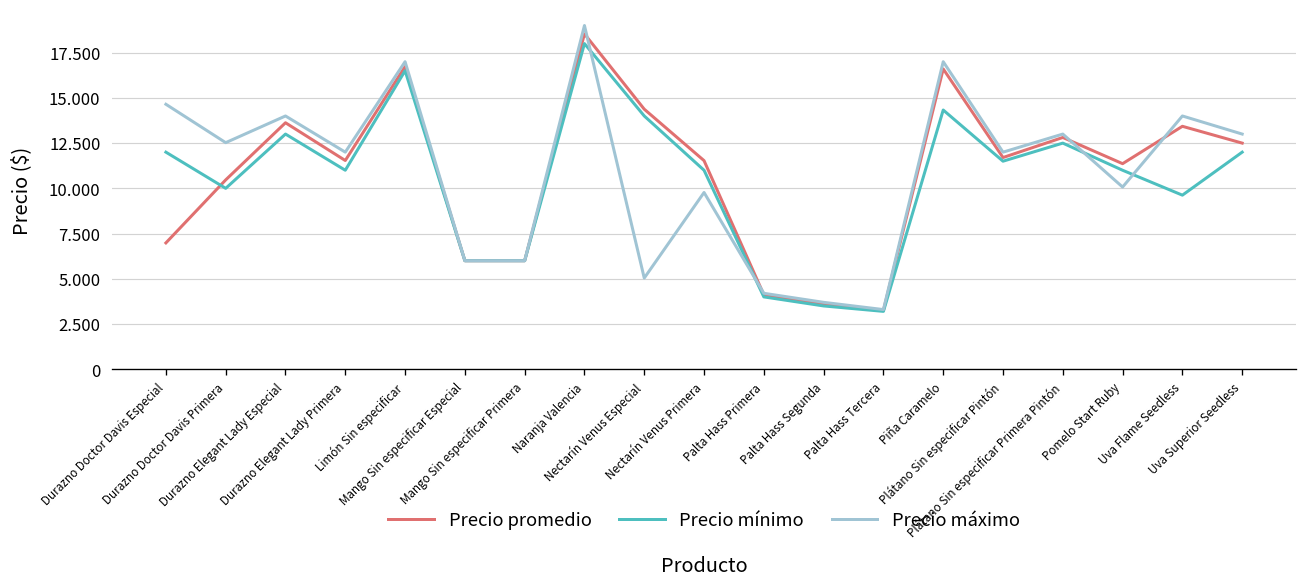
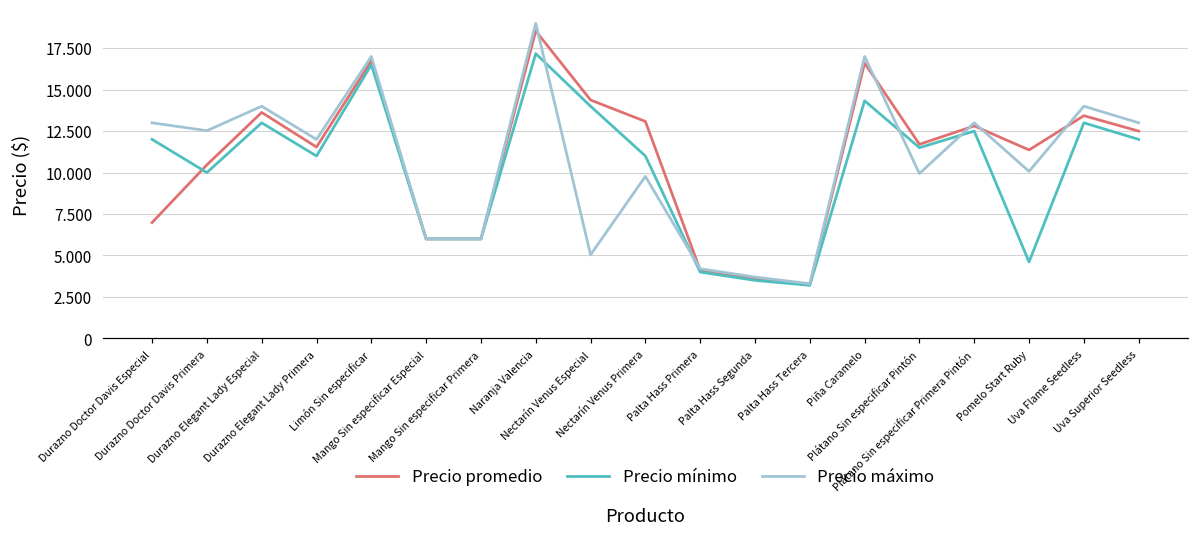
  {
    "Precio promedio": {
      "Durazno Doctor Davis Especial": 7.0,
      "Durazno Doctor Davis Primera": 10.5,
      "Durazno Elegant Lady Especial": 13.6,
      "Durazno Elegant Lady Primera": 11.5,
      "Limón Sin especificar": 16.7,
      "Naranja Valencia": 18.5,
      "Nectarín Venus Especial": 14.4,
-     "Nectarín Venus Primera": 11.5,
+     "Nectarín Venus Primera": 13.1,
      "Piña Caramelo": 16.6,
      "Plátano Sin especificar Pintón": 11.7,
      "Plátano Sin especificar Primera Pintón": 12.8,
      "Pomelo Start Ruby": 11.4,
      "Uva Flame Seedless": 13.4,
      "Uva Superior Seedless": 12.5
    },
    "Precio mínimo": {
      "Durazno Doctor Davis Especial": 12.0,
      "Durazno Doctor Davis Primera": 10.0,
      "Durazno Elegant Lady Especial": 13.0,
      "Durazno Elegant Lady Primera": 11.0,
      "Limón Sin especificar": 16.5,
-     "Naranja Valencia": 18.0,
+     "Naranja Valencia": 17.2,
      "Nectarín Venus Especial": 14.0,
      "Nectarín Venus Primera": 11.0,
      "Piña Caramelo": 14.3,
      "Plátano Sin especificar Pintón": 11.5,
      "Plátano Sin especificar Primera Pintón": 12.5,
-     "Pomelo Start Ruby": 11.0,
-     "Uva Flame Seedless": 9.6,
+     "Pomelo Start Ruby": 4.6,
+     "Uva Flame Seedless": 13.0,
      "Uva Superior Seedless": 12.0
    },
    "Precio máximo": {
-     "Durazno Doctor Davis Especial": 14.6,
+     "Durazno Doctor Davis Especial": 13.0,
      "Durazno Doctor Davis Primera": 12.5,
      "Durazno Elegant Lady Especial": 14.0,
      "Durazno Elegant Lady Primera": 12.0,
      "Limón Sin especificar": 17.0,
      "Naranja Valencia": 19.0,
      "Nectarín Venus Especial": 5.0,
      "Nectarín Venus Primera": 9.8,
      "Piña Caramelo": 17.0,
-     "Plátano Sin especificar Pintón": 12.0,
+     "Plátano Sin especificar Pintón": 9.9,
      "Plátano Sin especificar Primera Pintón": 13.0,
      "Pomelo Start Ruby": 10.1,
      "Uva Flame Seedless": 14.0,
      "Uva Superior Seedless": 13.0
    }
  }
